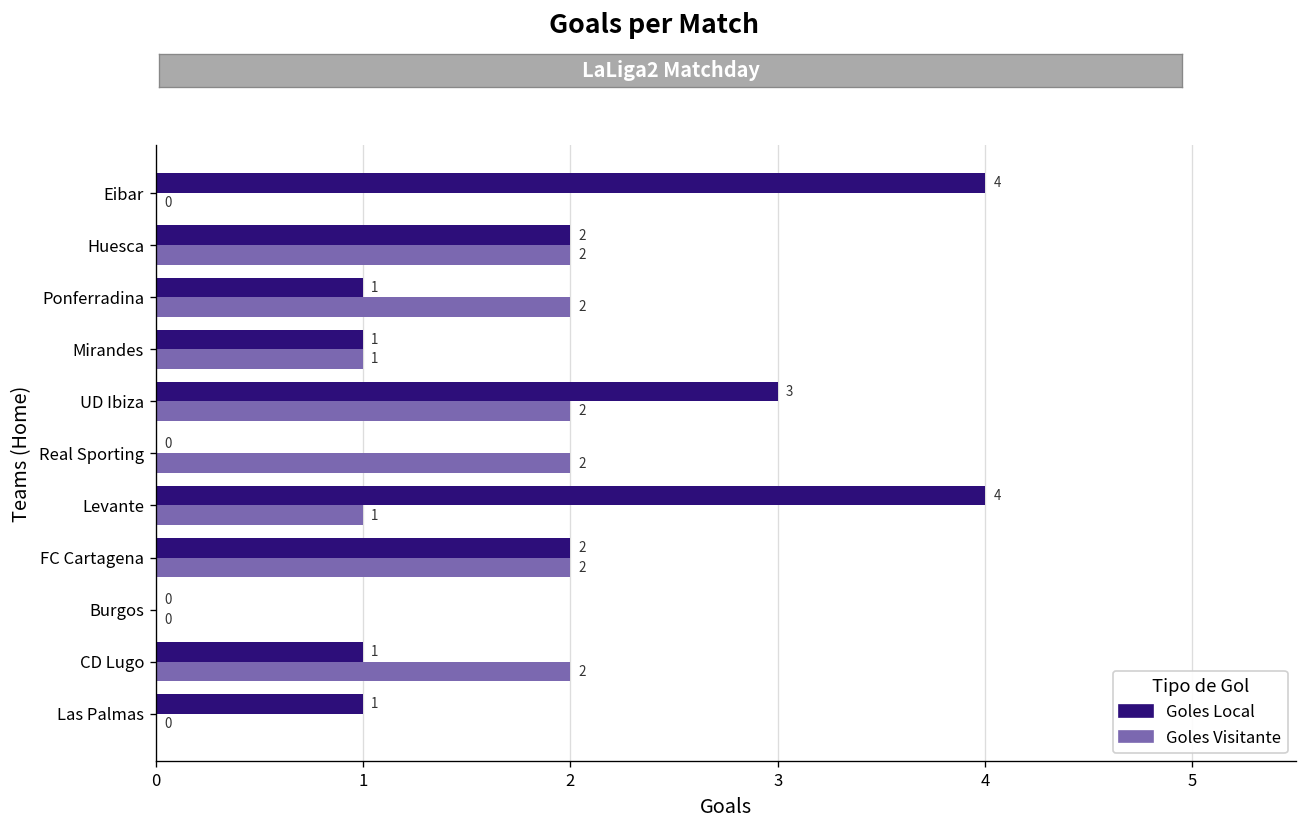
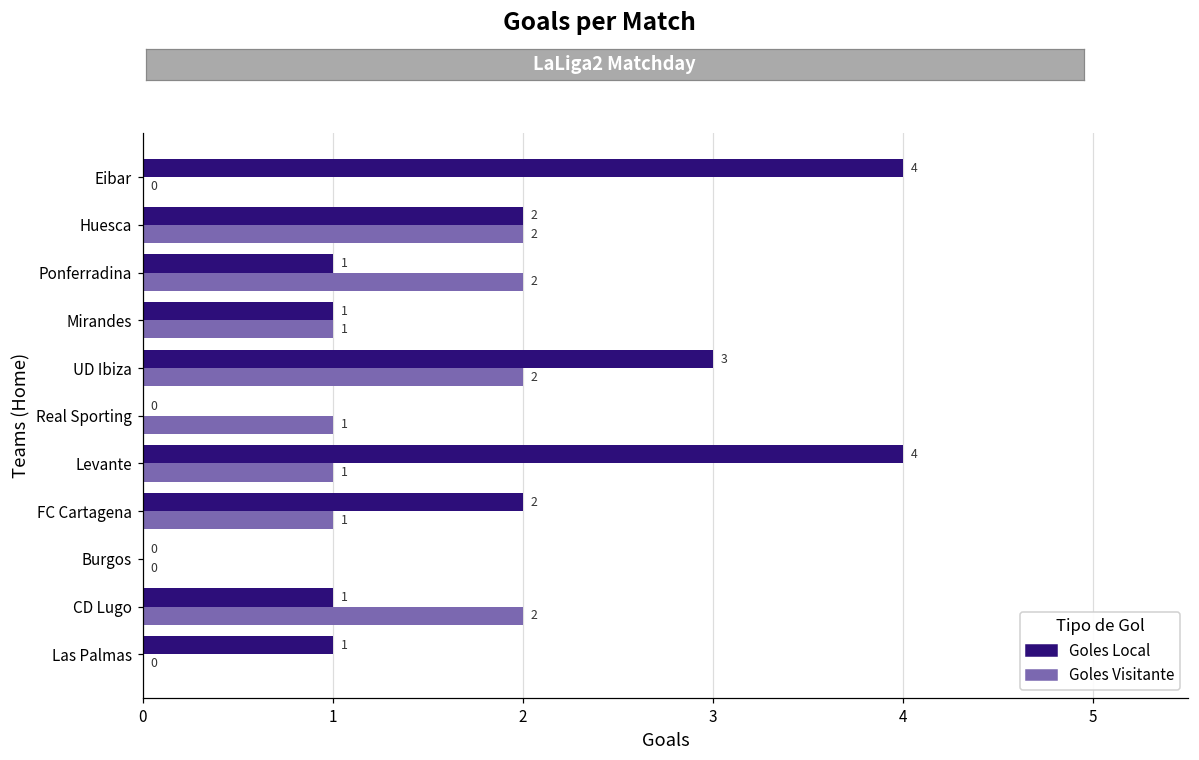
  {
    "Goles Local": {
      "Eibar": 4,
      "Huesca": 2,
      "Ponferradina": 1,
      "Mirandes": 1,
      "UD Ibiza": 3,
      "Real Sporting": 0,
      "Levante": 4,
      "FC Cartagena": 2,
      "Burgos": 0,
      "CD Lugo": 1,
      "Las Palmas": 1
    },
    "Goles Visitante": {
      "Eibar": 0,
      "Huesca": 2,
      "Ponferradina": 2,
      "Mirandes": 1,
      "UD Ibiza": 2,
-     "Real Sporting": 2,
+     "Real Sporting": 1,
      "Levante": 1,
-     "FC Cartagena": 2,
+     "FC Cartagena": 1,
      "Burgos": 0,
      "CD Lugo": 2,
      "Las Palmas": 0
    }
  }
